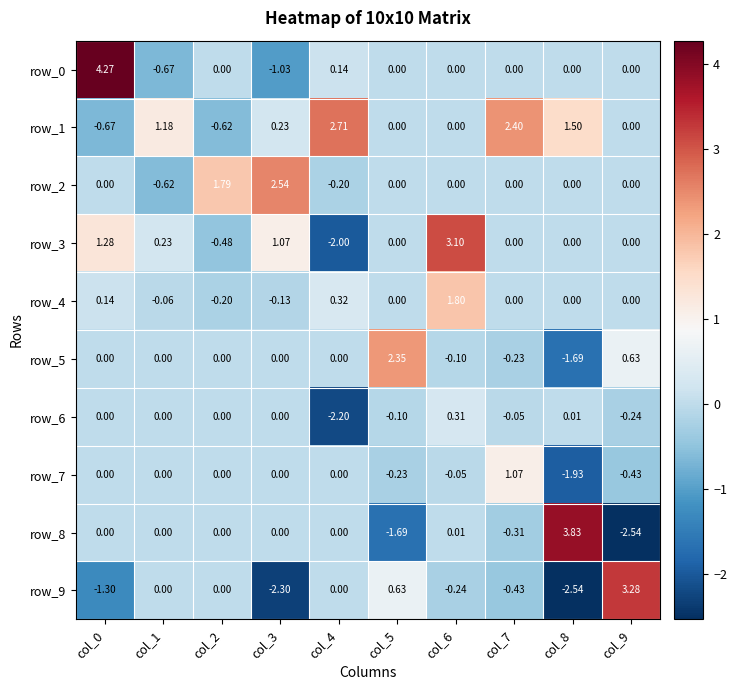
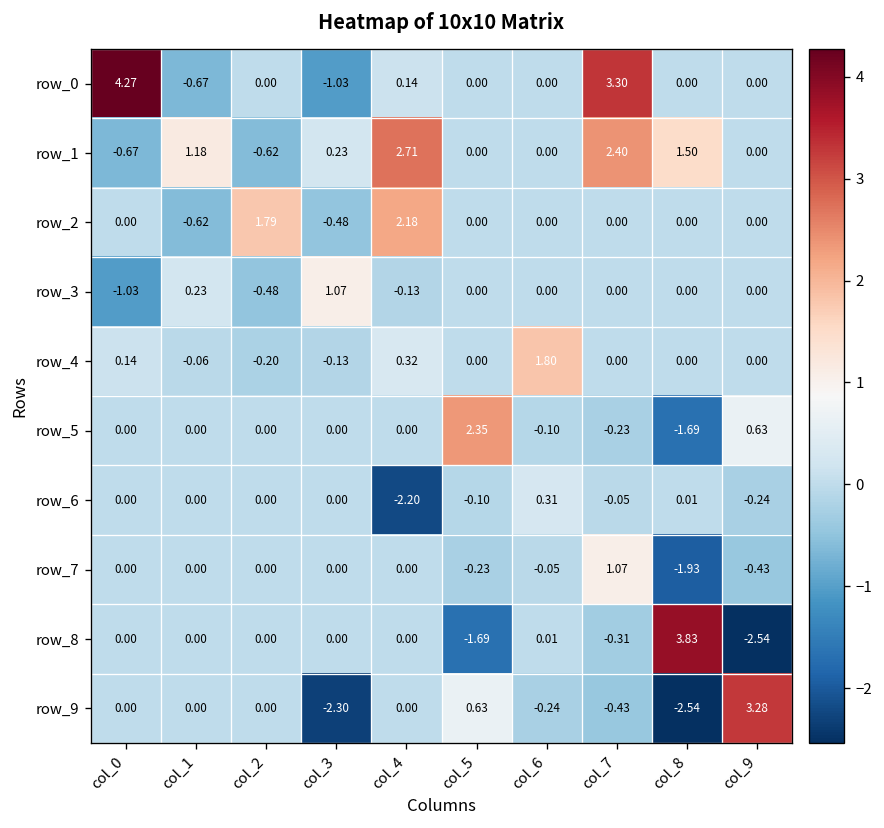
  {
    "row_0": {
      "col_0": 4.27,
      "col_1": -0.67,
      "col_2": 0.00,
      "col_3": -1.03,
      "col_4": 0.14,
      "col_5": 0.00,
      "col_6": 0.00,
-     "col_7": 0.00,
+     "col_7": 3.30,
      "col_8": 0.00,
      "col_9": 0.00
    },
    "row_1": {
      "col_0": -0.67,
      "col_1": 1.18,
      "col_2": -0.62,
      "col_3": 0.23,
      "col_4": 2.71,
      "col_5": 0.00,
      "col_6": 0.00,
      "col_7": 2.40,
      "col_8": 1.50,
      "col_9": 0.00
    },
    "row_2": {
      "col_0": 0.00,
      "col_1": -0.62,
      "col_2": 1.79,
-     "col_3": 2.54,
-     "col_4": -0.20,
+     "col_3": -0.48,
+     "col_4": 2.18,
      "col_5": 0.00,
      "col_6": 0.00,
      "col_7": 0.00,
      "col_8": 0.00,
      "col_9": 0.00
    },
    "row_3": {
-     "col_0": 1.28,
+     "col_0": -1.03,
      "col_1": 0.23,
      "col_2": -0.48,
      "col_3": 1.07,
-     "col_4": -2.00,
+     "col_4": -0.13,
      "col_5": 0.00,
-     "col_6": 3.10,
+     "col_6": 0.00,
      "col_7": 0.00,
      "col_8": 0.00,
      "col_9": 0.00
    },
    "row_4": {
      "col_0": 0.14,
      "col_1": -0.06,
      "col_2": -0.20,
      "col_3": -0.13,
      "col_4": 0.32,
      "col_5": 0.00,
      "col_6": 1.80,
      "col_7": 0.00,
      "col_8": 0.00,
      "col_9": 0.00
    },
    "row_5": {
      "col_0": 0.00,
      "col_1": 0.00,
      "col_2": 0.00,
      "col_3": 0.00,
      "col_4": 0.00,
      "col_5": 2.35,
      "col_6": -0.10,
      "col_7": -0.23,
      "col_8": -1.69,
      "col_9": 0.63
    },
    "row_6": {
      "col_0": 0.00,
      "col_1": 0.00,
      "col_2": 0.00,
      "col_3": 0.00,
      "col_4": -2.20,
      "col_5": -0.10,
      "col_6": 0.31,
      "col_7": -0.05,
      "col_8": 0.01,
      "col_9": -0.24
    },
    "row_7": {
      "col_0": 0.00,
      "col_1": 0.00,
      "col_2": 0.00,
      "col_3": 0.00,
      "col_4": 0.00,
      "col_5": -0.23,
      "col_6": -0.05,
      "col_7": 1.07,
      "col_8": -1.93,
      "col_9": -0.43
    },
    "row_8": {
      "col_0": 0.00,
      "col_1": 0.00,
      "col_2": 0.00,
      "col_3": 0.00,
      "col_4": 0.00,
      "col_5": -1.69,
      "col_6": 0.01,
      "col_7": -0.31,
      "col_8": 3.83,
      "col_9": -2.54
    },
    "row_9": {
-     "col_0": -1.30,
+     "col_0": 0.00,
      "col_1": 0.00,
      "col_2": 0.00,
      "col_3": -2.30,
      "col_4": 0.00,
      "col_5": 0.63,
      "col_6": -0.24,
      "col_7": -0.43,
      "col_8": -2.54,
      "col_9": 3.28
    }
  }
